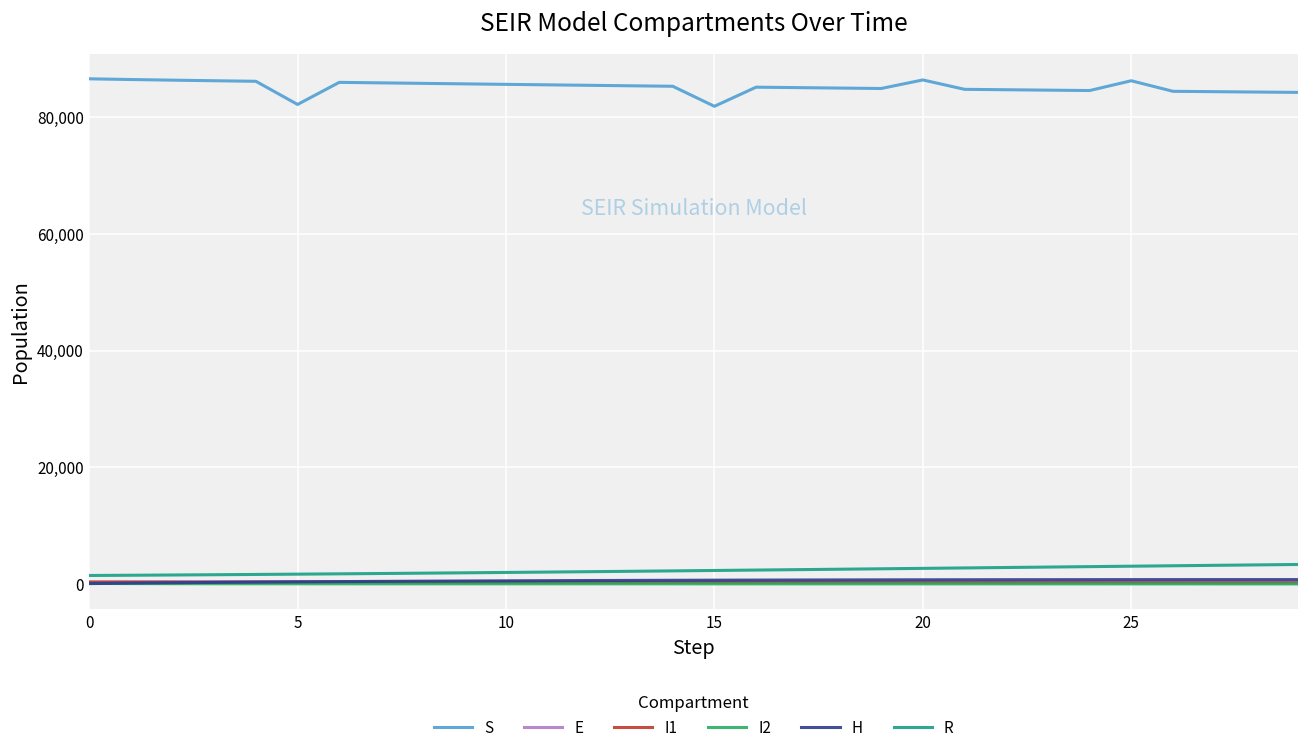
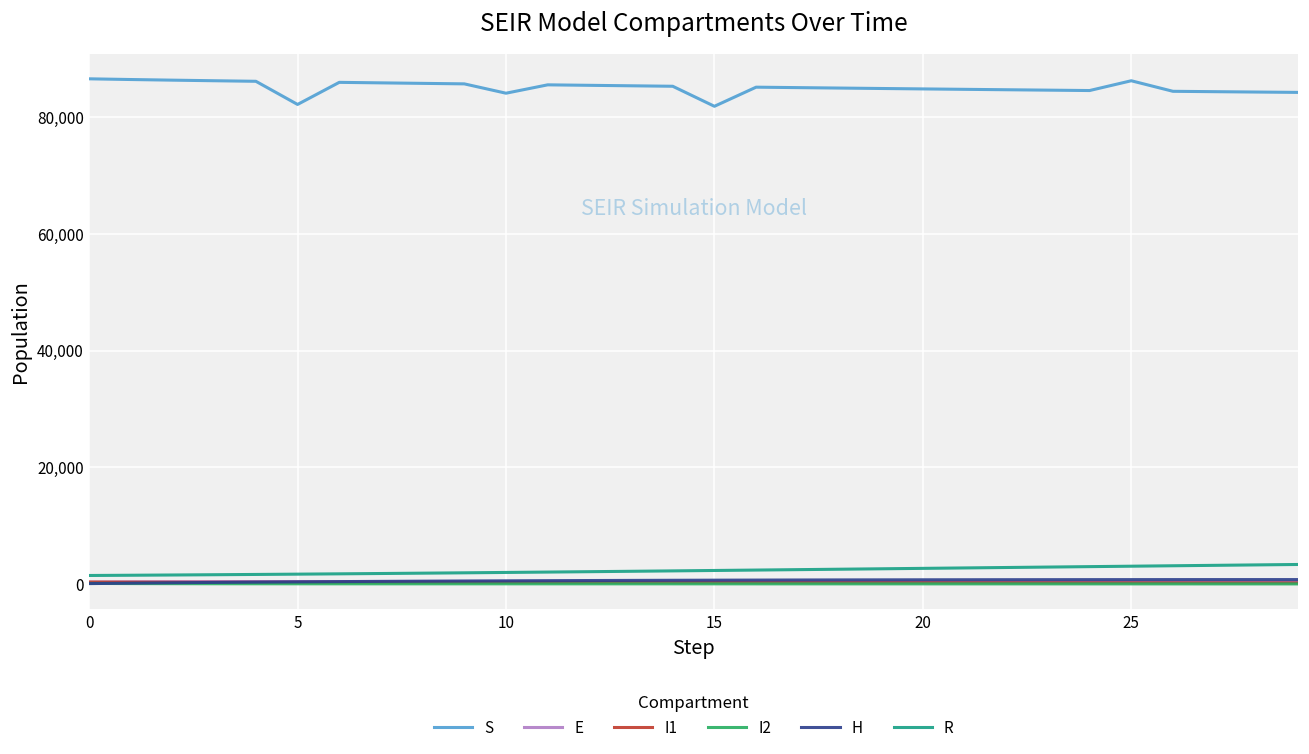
  {
    "S": {
      "0": "87,000",
      "5": "82,000",
-     "10": "86,000",
+     "10": "84,000",
      "15": "82,000",
-     "20": "86,000",
+     "20": "85,000",
      "25": "86,000"
    }
  }
